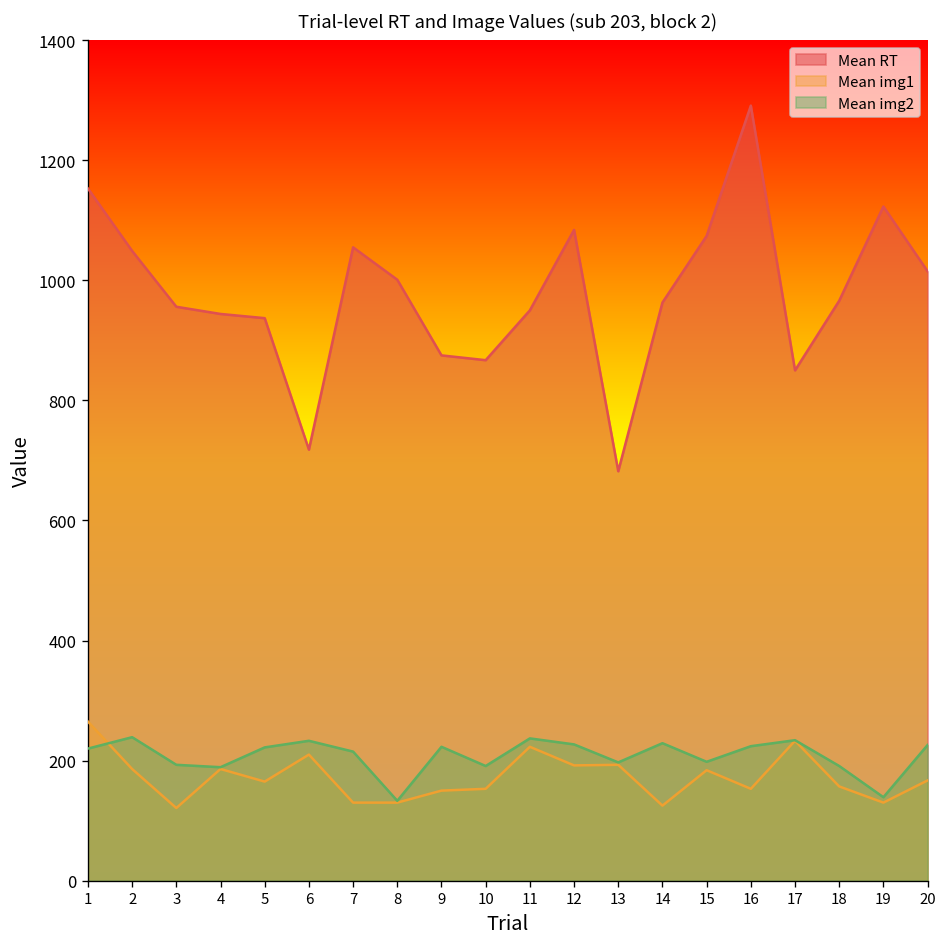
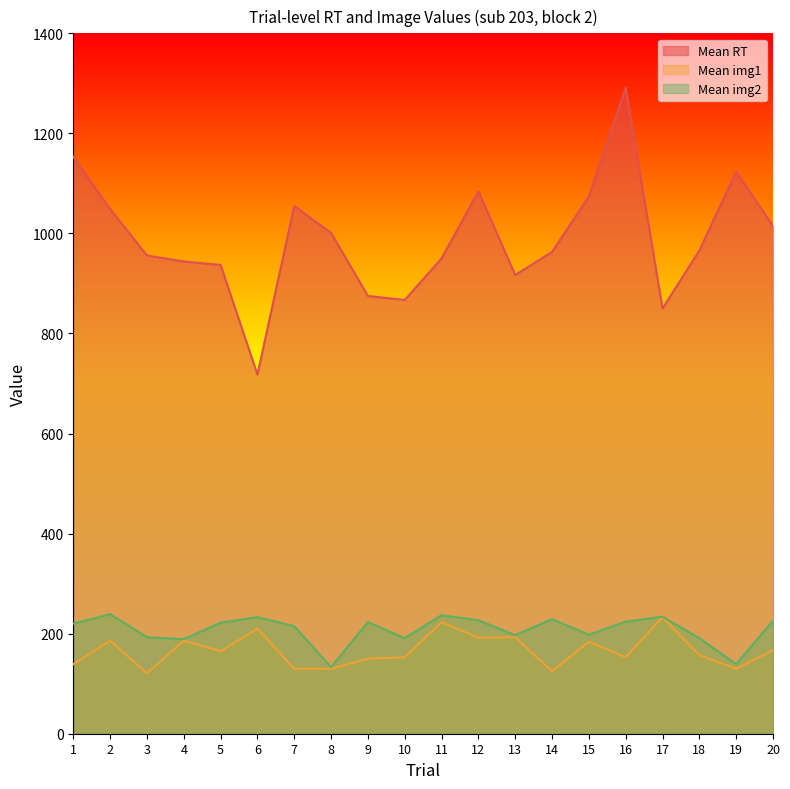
  {
    "Mean RT": {
      "1": 1150,
      "2": 1050,
      "3": 960,
      "4": 940,
      "5": 940,
      "6": 720,
      "7": 1060,
      "8": 1000,
      "9": 880,
      "10": 870,
      "11": 950,
      "12": 1080,
-     "13": 680,
+     "13": 920,
      "14": 960,
      "15": 1070,
      "16": 1290,
      "17": 850,
      "18": 970,
      "19": 1120,
      "20": 1020
    },
    "Mean img1": {
-     "1": 270,
+     "1": 140,
      "2": 190,
      "3": 120,
      "5": 170,
      "6": 210,
      "7": 130,
      "9": 150,
      "10": 150,
      "11": 220,
      "12": 190,
      "14": 130,
      "15": 180,
      "16": 150,
      "18": 160,
      "19": 130,
      "20": 170
    },
    "Mean img2": {
      "1": 220,
      "2": 240,
      "3": 190,
      "5": 220,
      "6": 230,
      "7": 220,
      "9": 220,
      "10": 190,
      "11": 240,
      "12": 230,
      "14": 230,
      "15": 200,
      "16": 220,
      "18": 190,
      "19": 140,
      "20": 230
    }
  }
